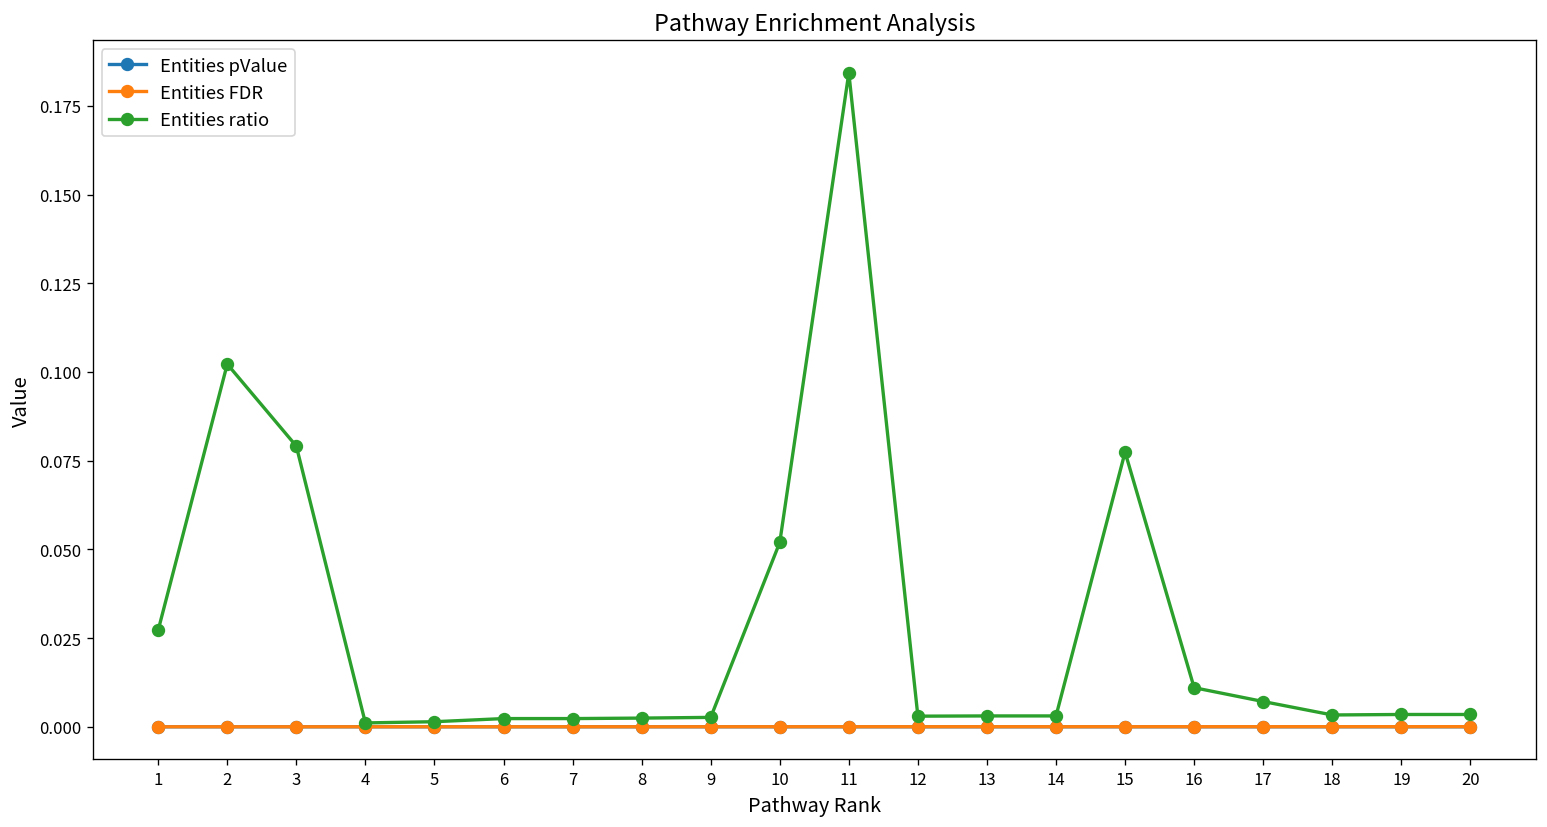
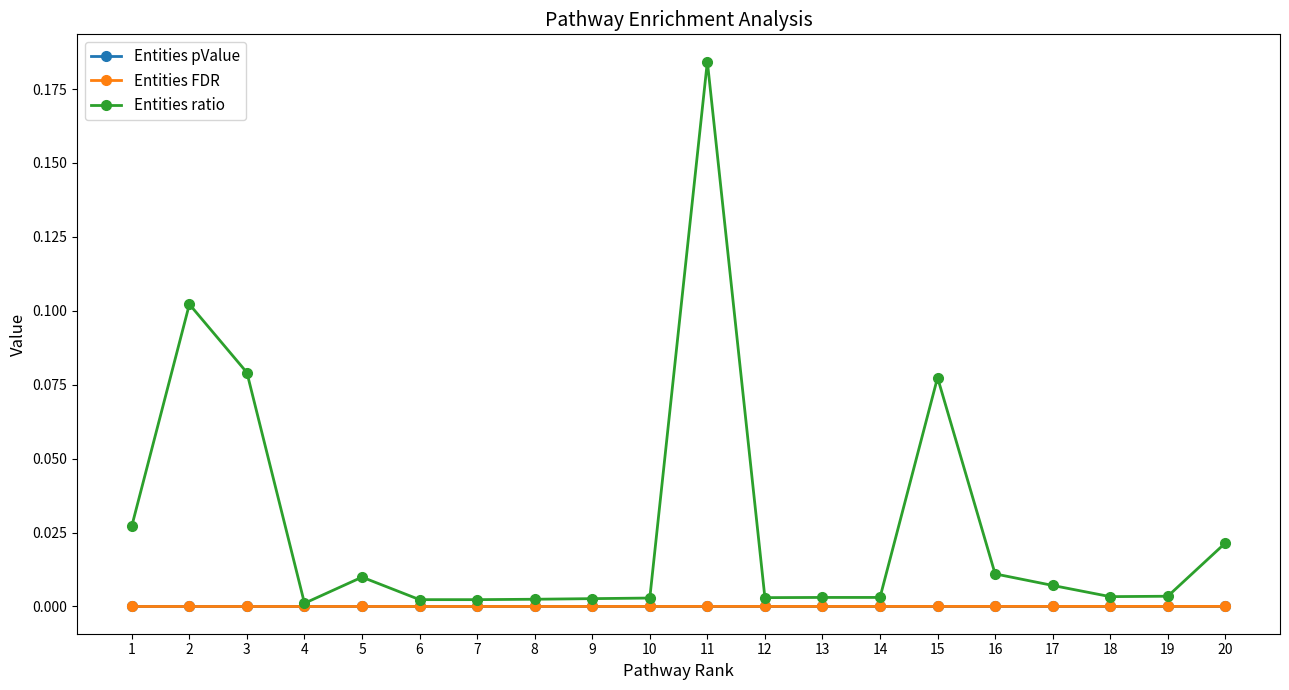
  {
    "Entities FDR": {
      "1": 0.000,
      "2": 0.000,
      "3": 0.000,
      "4": 0.000,
      "5": 0.000,
      "6": 0.000,
      "7": 0.000,
      "8": 0.000,
      "9": 0.000,
      "10": 0.000,
      "11": 0.000,
      "12": 0.000,
      "13": 0.000,
      "14": 0.000,
      "15": 0.000,
      "16": 0.000,
      "17": 0.000,
      "18": 0.000,
      "19": 0.000,
      "20": 0.000
    },
    "Entities ratio": {
      "1": 0.027,
      "2": 0.102,
      "3": 0.079,
      "4": 0.001,
-     "5": 0.001,
+     "5": 0.010,
      "6": 0.002,
      "7": 0.002,
      "8": 0.002,
      "9": 0.003,
-     "10": 0.052,
+     "10": 0.003,
      "11": 0.184,
      "12": 0.003,
      "13": 0.003,
      "14": 0.003,
      "15": 0.077,
      "16": 0.011,
      "17": 0.007,
      "18": 0.003,
      "19": 0.003,
-     "20": 0.003
+     "20": 0.021
    }
  }
